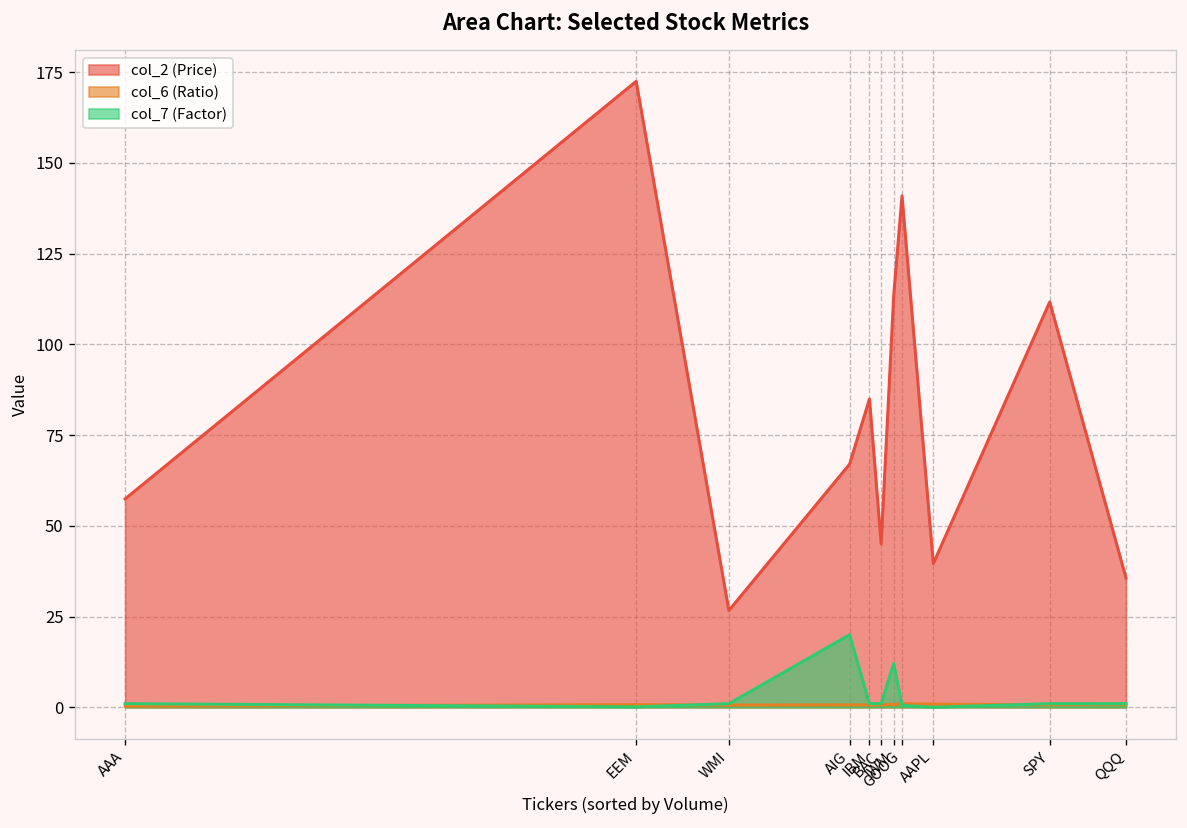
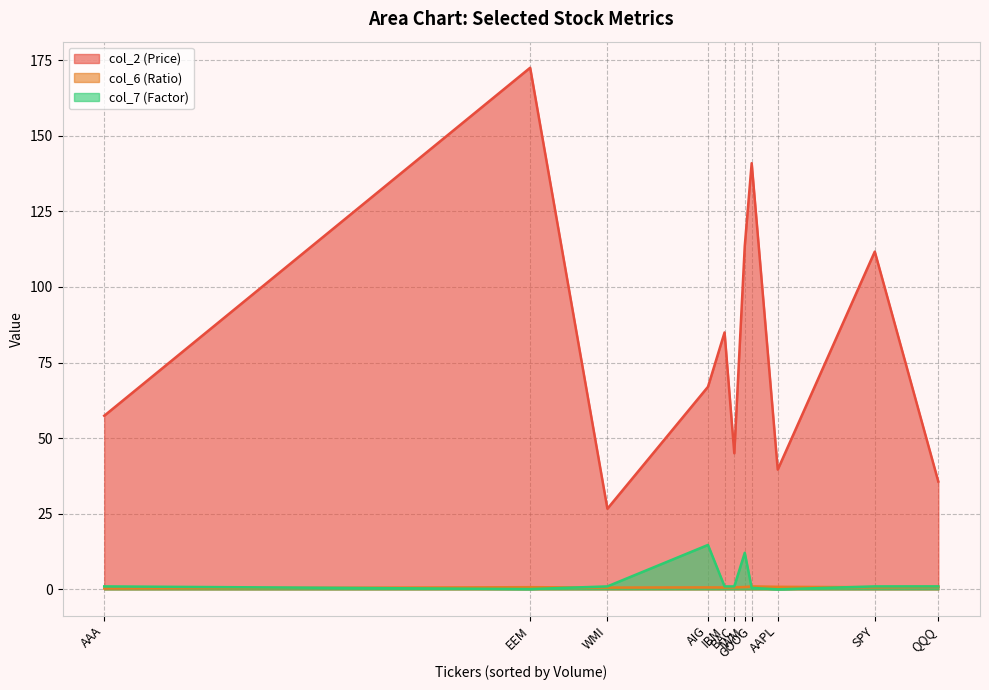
  {
    "col_7 (Factor)": {
-     "AIG": 20,
+     "AIG": 15,
      "IWM": 12,
      "AAPL": 0
    }
  }
